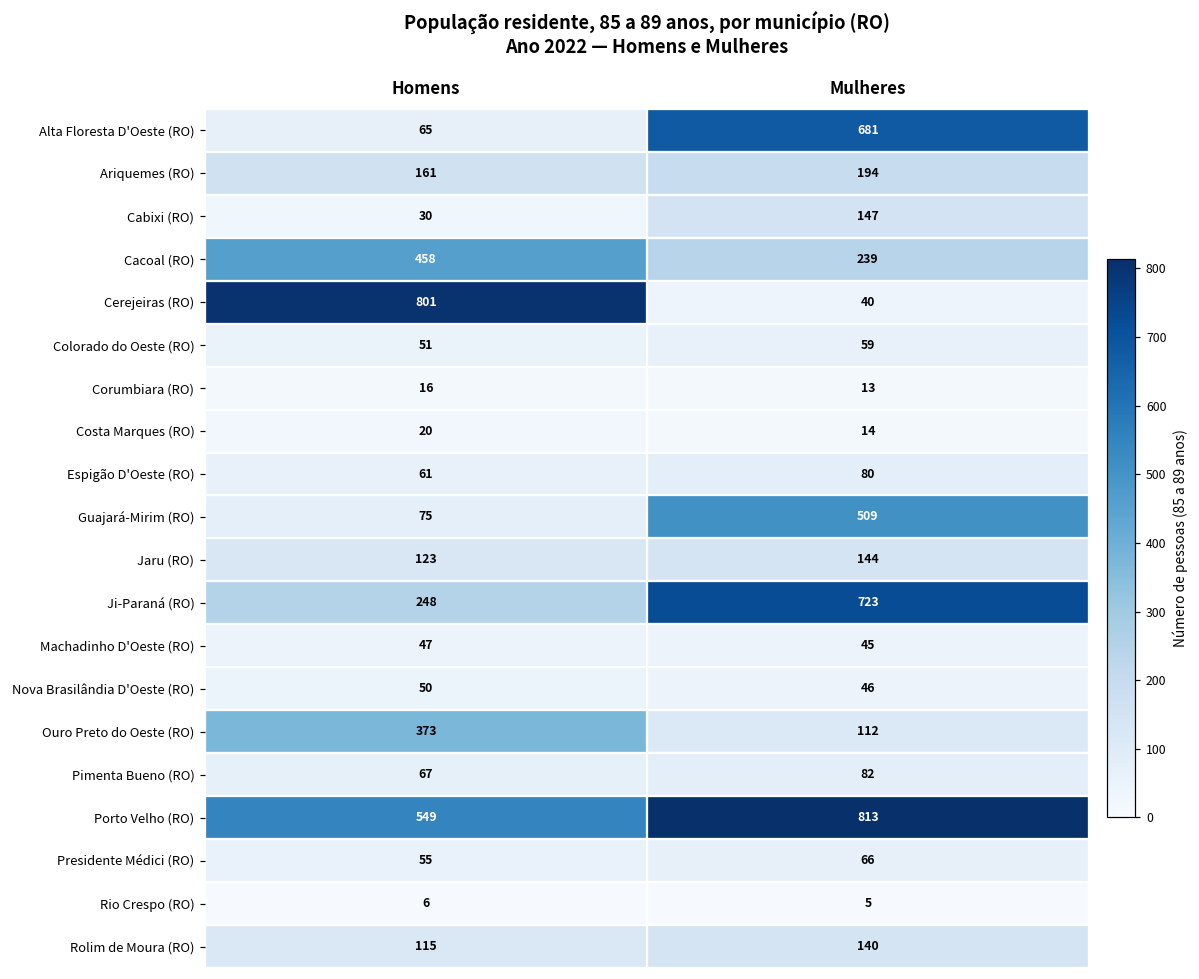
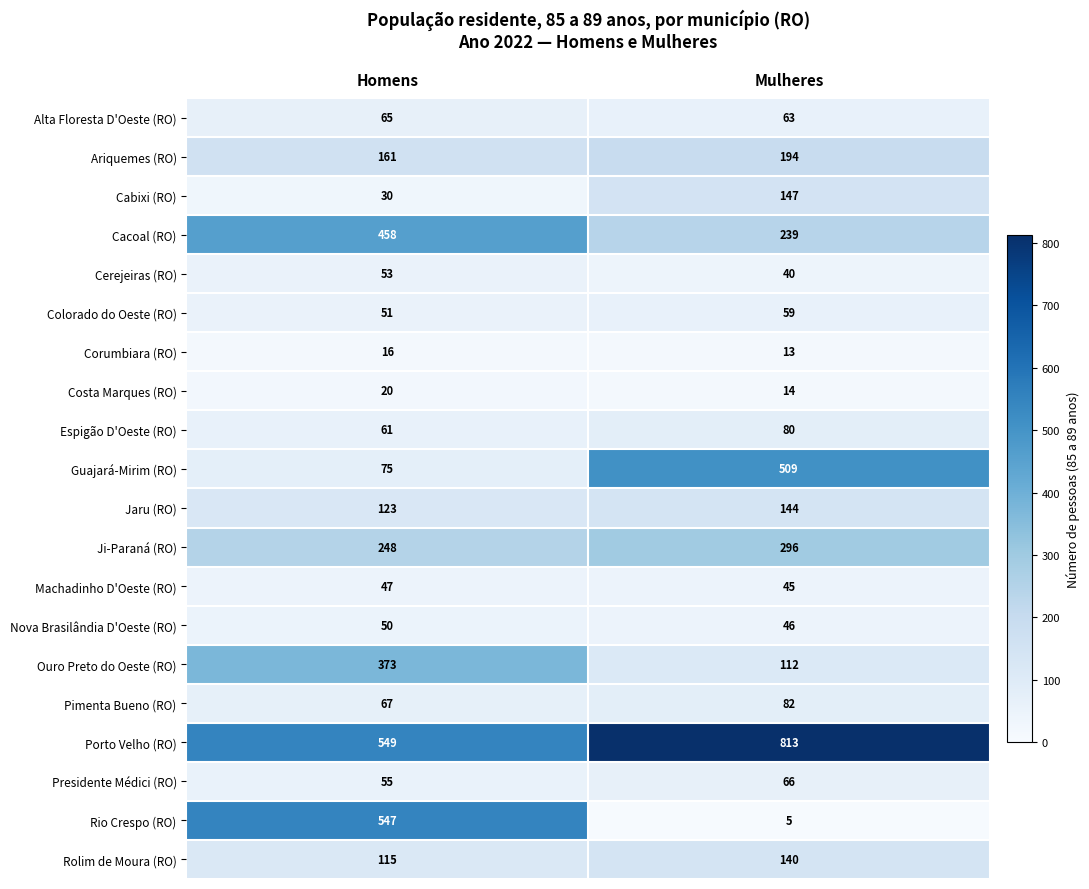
  {
    "Alta Floresta D'Oeste (RO)": {
      "Homens": 65,
-     "Mulheres": 681
+     "Mulheres": 63
    },
    "Ariquemes (RO)": {
      "Homens": 161,
      "Mulheres": 194
    },
    "Cabixi (RO)": {
      "Homens": 30,
      "Mulheres": 147
    },
    "Cacoal (RO)": {
      "Homens": 458,
      "Mulheres": 239
    },
    "Cerejeiras (RO)": {
-     "Homens": 801,
+     "Homens": 53,
      "Mulheres": 40
    },
    "Colorado do Oeste (RO)": {
      "Homens": 51,
      "Mulheres": 59
    },
    "Corumbiara (RO)": {
      "Homens": 16,
      "Mulheres": 13
    },
    "Costa Marques (RO)": {
      "Homens": 20,
      "Mulheres": 14
    },
    "Espigão D'Oeste (RO)": {
      "Homens": 61,
      "Mulheres": 80
    },
    "Guajará-Mirim (RO)": {
      "Homens": 75,
      "Mulheres": 509
    },
    "Jaru (RO)": {
      "Homens": 123,
      "Mulheres": 144
    },
    "Ji-Paraná (RO)": {
      "Homens": 248,
-     "Mulheres": 723
+     "Mulheres": 296
    },
    "Machadinho D'Oeste (RO)": {
      "Homens": 47,
      "Mulheres": 45
    },
    "Nova Brasilândia D'Oeste (RO)": {
      "Homens": 50,
      "Mulheres": 46
    },
    "Ouro Preto do Oeste (RO)": {
      "Homens": 373,
      "Mulheres": 112
    },
    "Pimenta Bueno (RO)": {
      "Homens": 67,
      "Mulheres": 82
    },
    "Porto Velho (RO)": {
      "Homens": 549,
      "Mulheres": 813
    },
    "Presidente Médici (RO)": {
      "Homens": 55,
      "Mulheres": 66
    },
    "Rio Crespo (RO)": {
-     "Homens": 6,
+     "Homens": 547,
      "Mulheres": 5
    },
    "Rolim de Moura (RO)": {
      "Homens": 115,
      "Mulheres": 140
    }
  }
